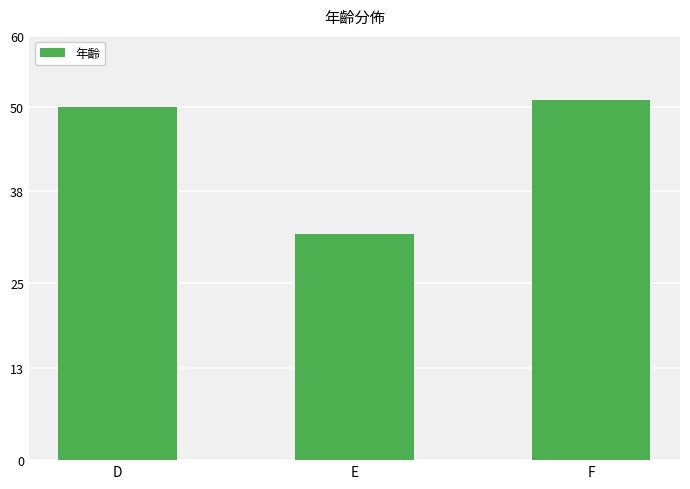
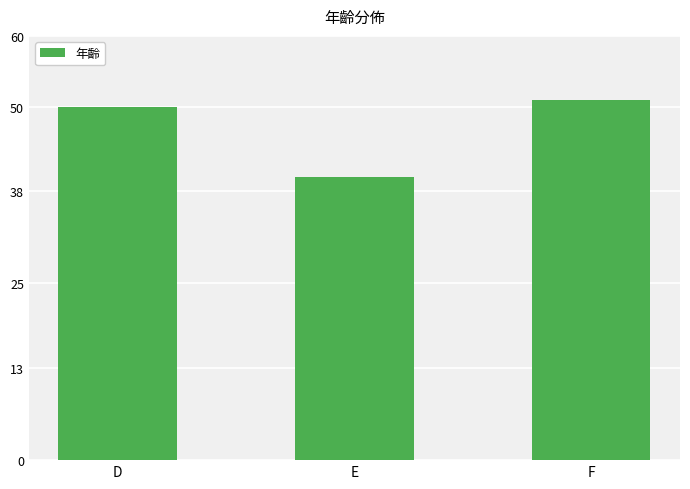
  {
    "D": 50,
-   "E": 32,
+   "E": 40,
    "F": 51
  }
